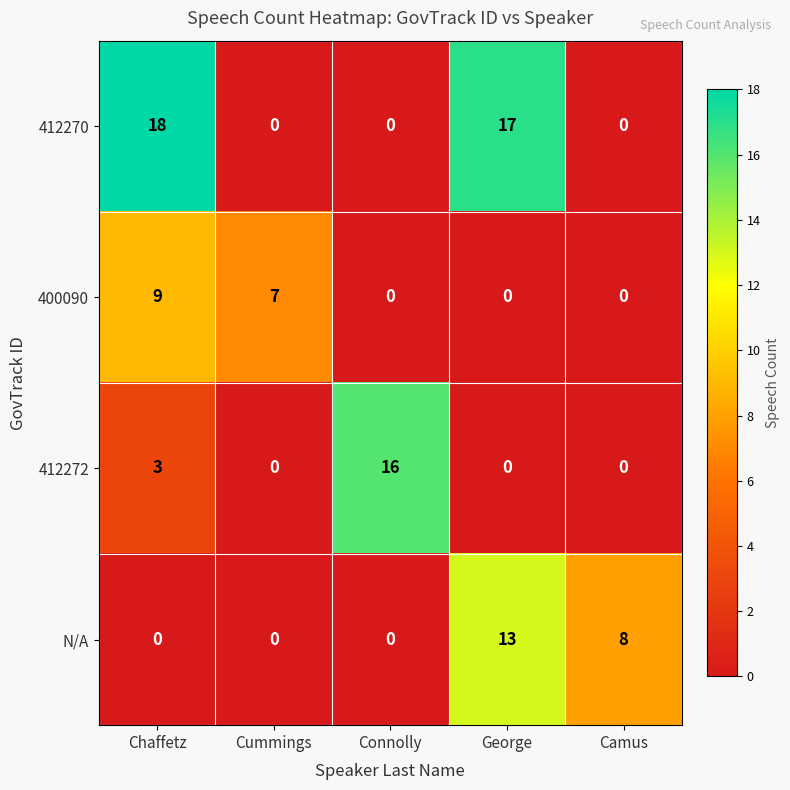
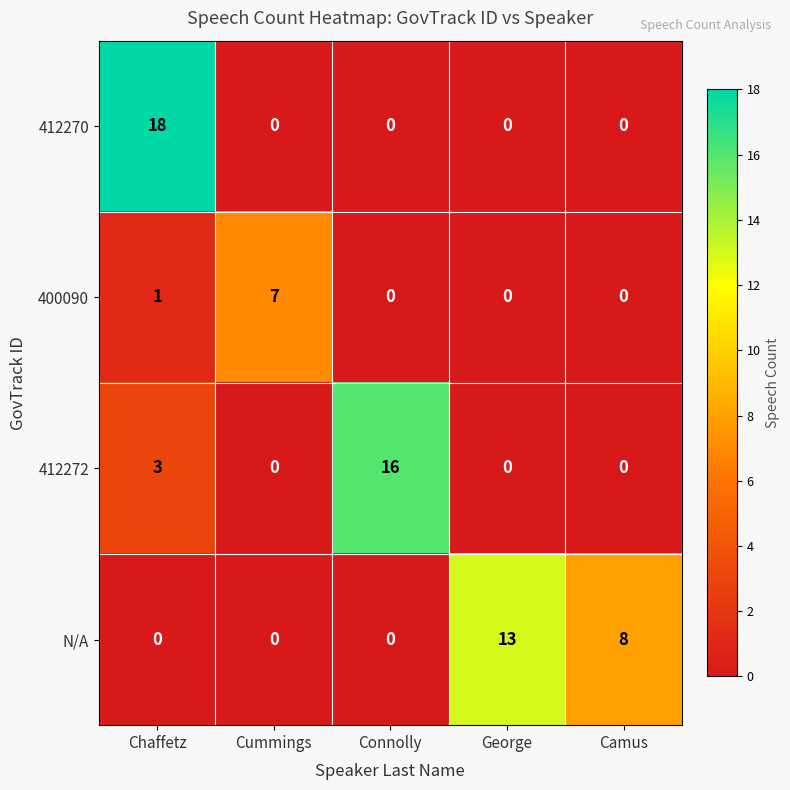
  {
    "412270": {
      "Chaffetz": 18,
      "Cummings": 0,
      "Connolly": 0,
-     "George": 17,
+     "George": 0,
      "Camus": 0
    },
    "400090": {
-     "Chaffetz": 9,
+     "Chaffetz": 1,
      "Cummings": 7,
      "Connolly": 0,
      "George": 0,
      "Camus": 0
    },
    "412272": {
      "Chaffetz": 3,
      "Cummings": 0,
      "Connolly": 16,
      "George": 0,
      "Camus": 0
    },
    "N/A": {
      "Chaffetz": 0,
      "Cummings": 0,
      "Connolly": 0,
      "George": 13,
      "Camus": 8
    }
  }
